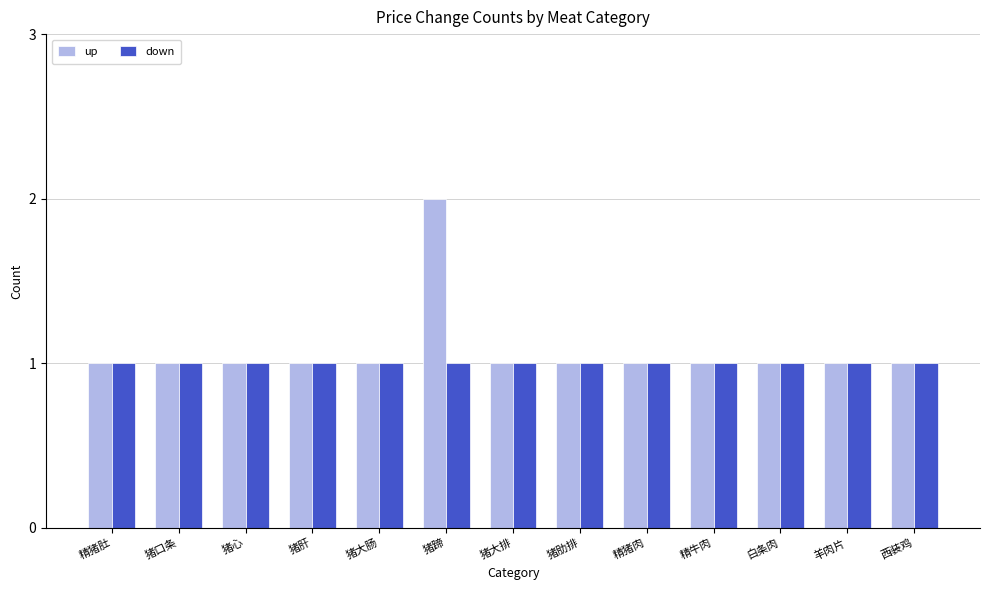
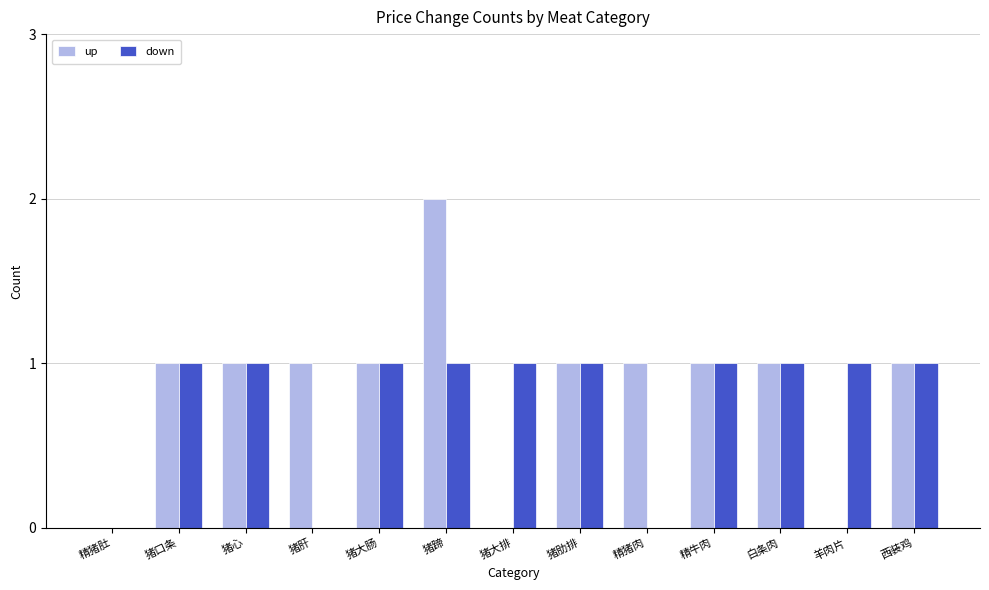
  {
    "up": {
-     "精猪肚": 1,
+     "精猪肚": 0,
      "猪口条": 1,
      "猪心": 1,
      "猪肝": 1,
      "猪大肠": 1,
      "猪蹄": 2,
-     "猪大排": 1,
+     "猪大排": 0,
      "猪肋排": 1,
      "精猪肉": 1,
      "精牛肉": 1,
      "白条肉": 1,
-     "羊肉片": 1,
+     "羊肉片": 0,
      "西装鸡": 1
    },
    "down": {
-     "精猪肚": 1,
+     "精猪肚": 0,
      "猪口条": 1,
      "猪心": 1,
-     "猪肝": 1,
+     "猪肝": 0,
      "猪大肠": 1,
      "猪蹄": 1,
      "猪大排": 1,
      "猪肋排": 1,
-     "精猪肉": 1,
+     "精猪肉": 0,
      "精牛肉": 1,
      "白条肉": 1,
      "羊肉片": 1,
      "西装鸡": 1
    }
  }
